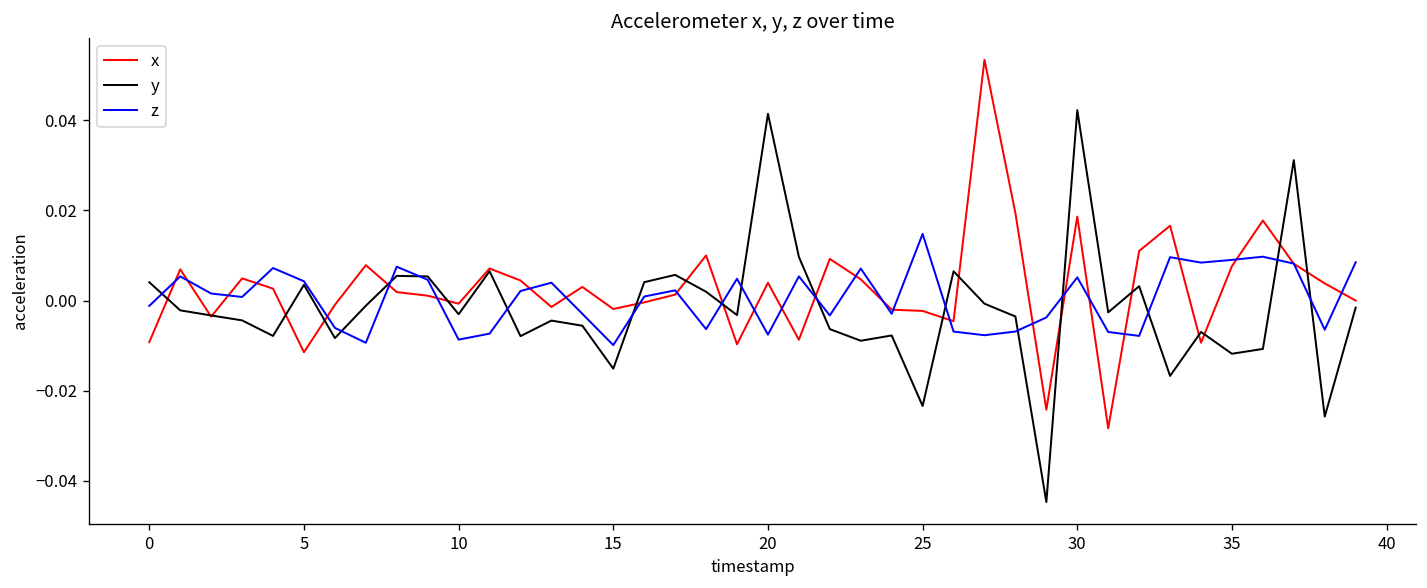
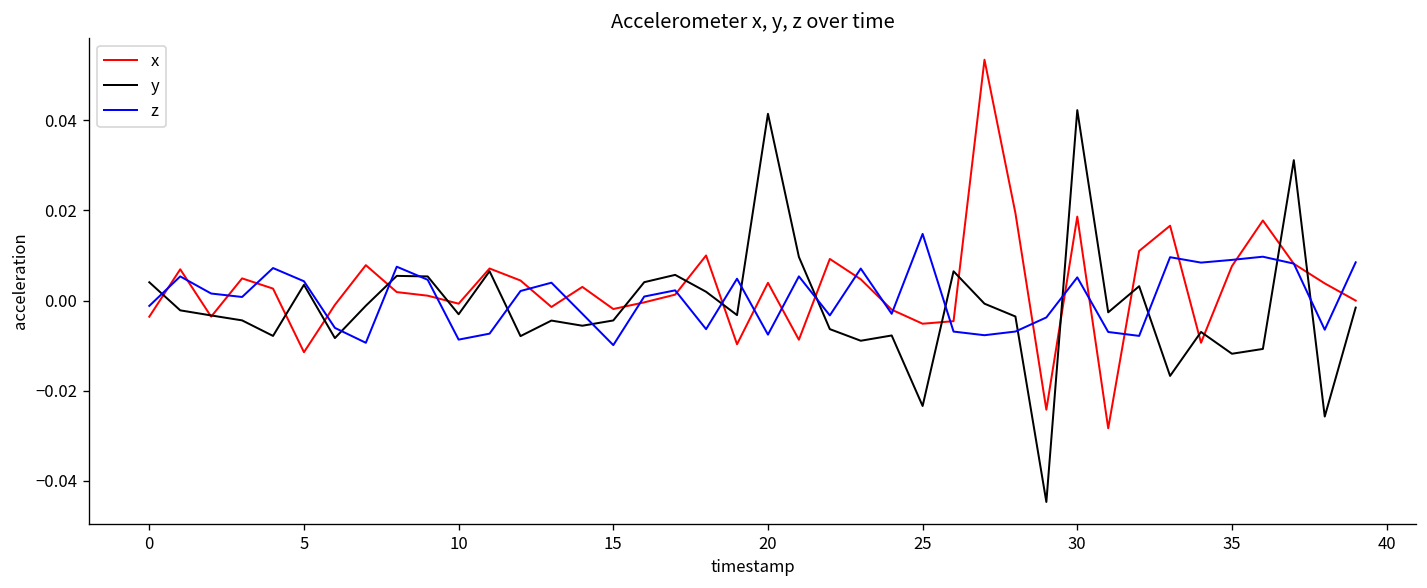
  {
    "x": {
-     "0": -0.009,
+     "0": -0.004,
      "5": -0.011,
      "10": -0.001,
      "15": -0.002,
      "20": 0.004,
-     "25": -0.002,
+     "25": -0.005,
      "30": 0.019,
      "35": 0.008
    },
    "y": {
      "0": 0.004,
      "5": 0.003,
      "10": -0.003,
-     "15": -0.015,
+     "15": -0.004,
      "20": 0.041,
      "25": -0.023,
      "30": 0.042,
      "35": -0.012
    },
    "z": {
      "0": -0.001,
      "5": 0.004,
      "10": -0.009,
      "15": -0.010,
      "20": -0.008,
      "25": 0.015,
      "30": 0.005,
      "35": 0.009
    }
  }
